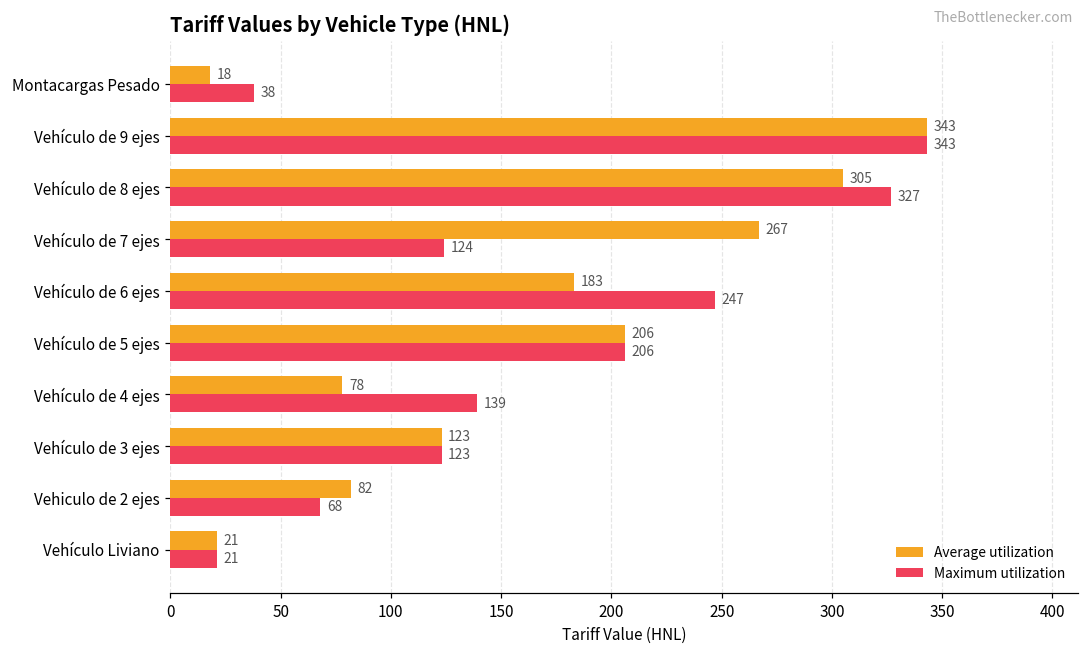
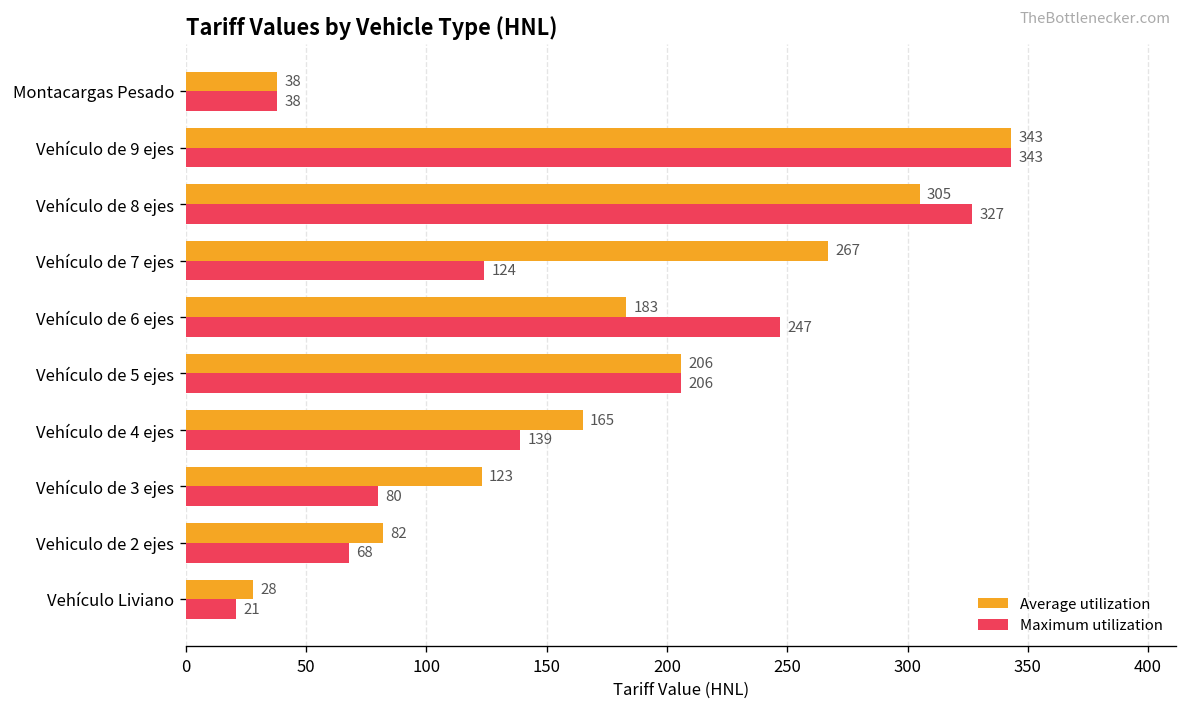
  {
    "Average utilization": {
-     "Montacargas Pesado": 18,
+     "Montacargas Pesado": 38,
      "Vehículo de 9 ejes": 343,
      "Vehículo de 8 ejes": 305,
      "Vehículo de 7 ejes": 267,
      "Vehículo de 6 ejes": 183,
      "Vehículo de 5 ejes": 206,
-     "Vehículo de 4 ejes": 78,
+     "Vehículo de 4 ejes": 165,
      "Vehículo de 3 ejes": 123,
      "Vehiculo de 2 ejes": 82,
-     "Vehículo Liviano": 21
+     "Vehículo Liviano": 28
    },
    "Maximum utilization": {
      "Montacargas Pesado": 38,
      "Vehículo de 9 ejes": 343,
      "Vehículo de 8 ejes": 327,
      "Vehículo de 7 ejes": 124,
      "Vehículo de 6 ejes": 247,
      "Vehículo de 5 ejes": 206,
      "Vehículo de 4 ejes": 139,
-     "Vehículo de 3 ejes": 123,
+     "Vehículo de 3 ejes": 80,
      "Vehiculo de 2 ejes": 68,
      "Vehículo Liviano": 21
    }
  }
